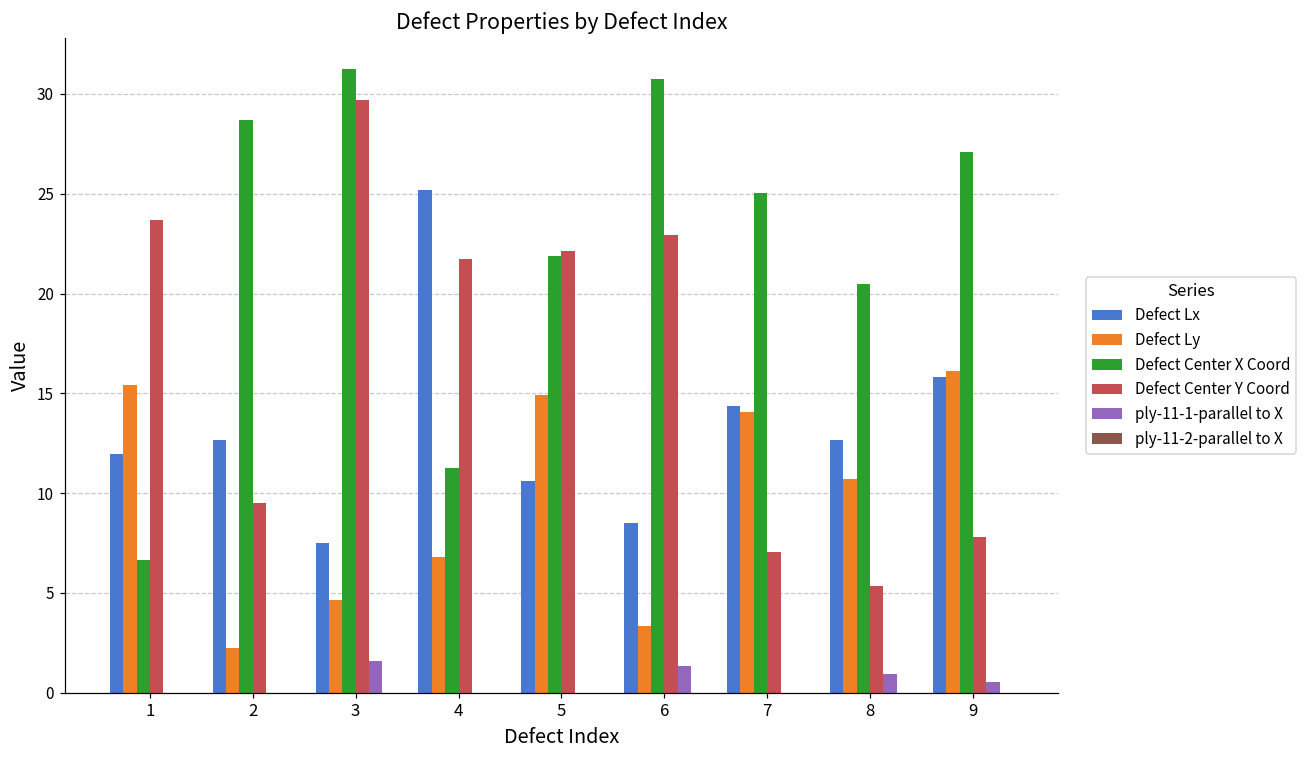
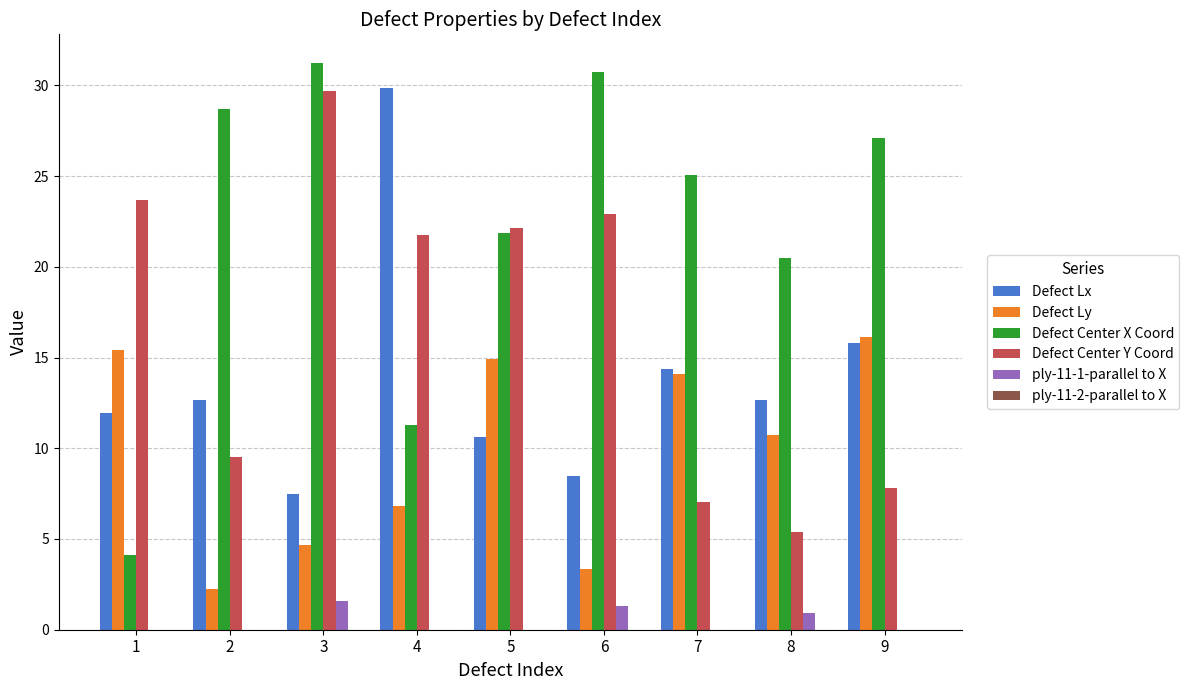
  {
    "Defect Lx": {
      "1": 12.0,
      "2": 12.6,
      "3": 7.5,
-     "4": 25.2,
+     "4": 29.9,
      "5": 10.6,
      "6": 8.5,
      "7": 14.4,
      "8": 12.7,
      "9": 15.8
    },
    "Defect Ly": {
      "1": 15.4,
      "2": 2.2,
      "3": 4.7,
      "4": 6.8,
      "5": 14.9,
      "6": 3.4,
      "7": 14.1,
      "8": 10.7,
      "9": 16.1
    },
    "Defect Center X Coord": {
-     "1": 6.7,
+     "1": 4.1,
      "2": 28.7,
      "3": 31.3,
      "4": 11.3,
      "5": 21.9,
      "6": 30.8,
      "7": 25.1,
      "8": 20.5,
      "9": 27.1
    },
    "ply-11-1-parallel to X": {
      "3": 1.6,
      "6": 1.3,
      "8": 0.9,
-     "9": 0.5
+     "9": 0.0
    }
  }
